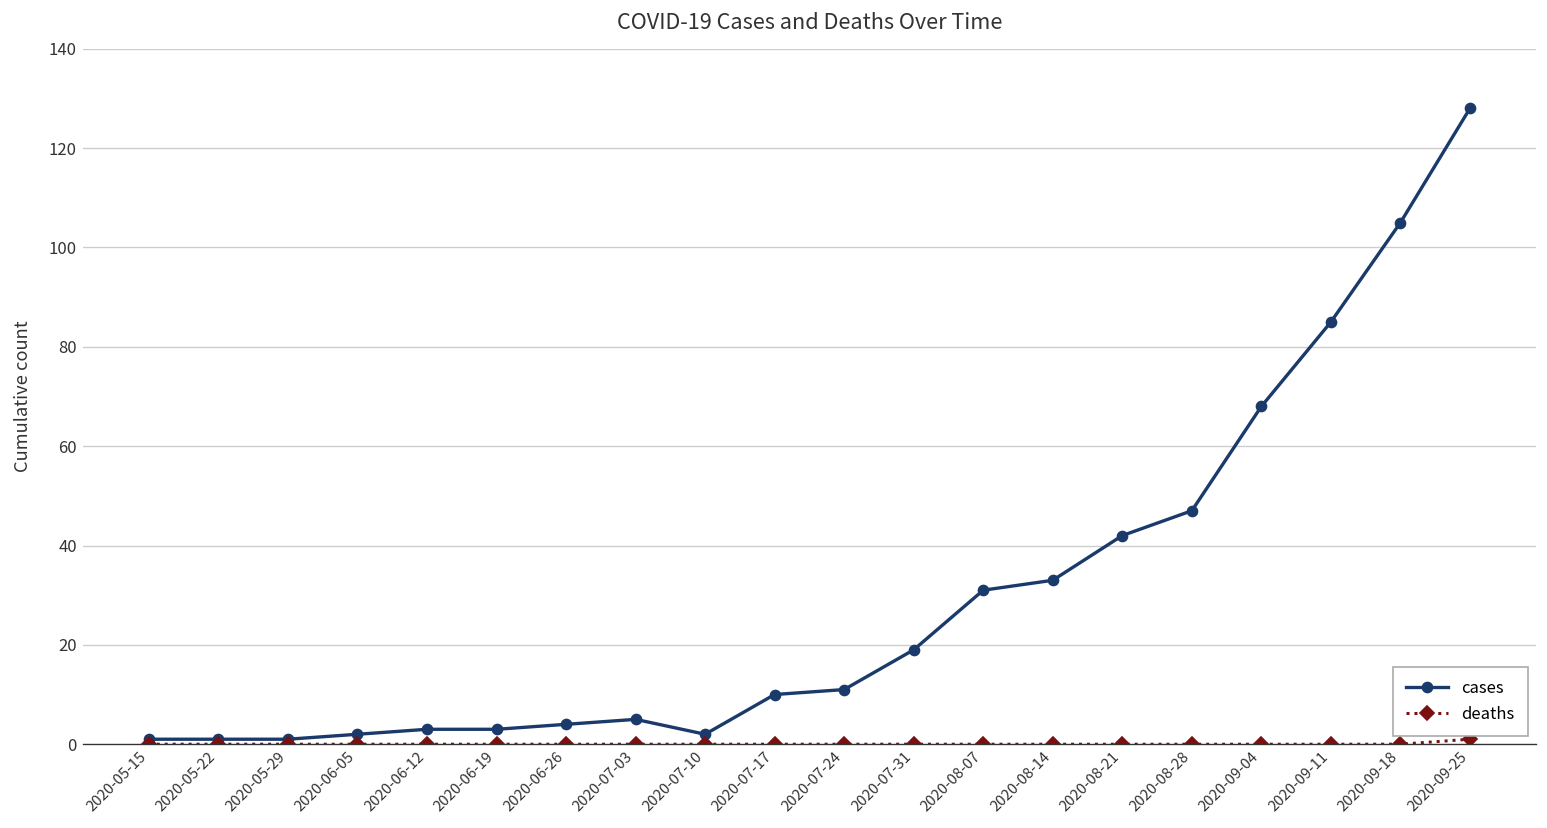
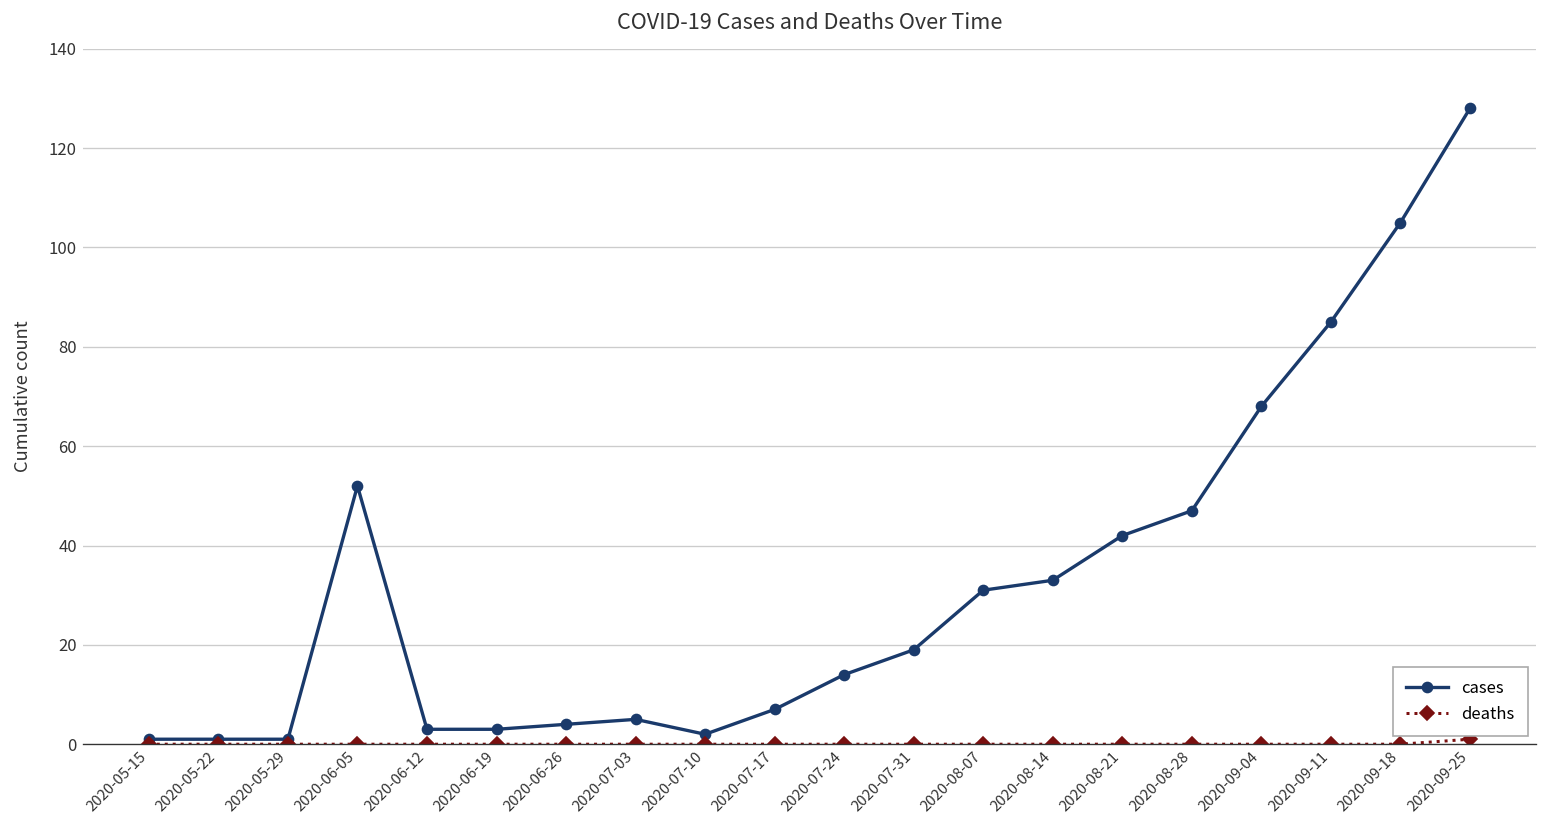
  {
    "cases": {
      "2020-05-15": 1,
      "2020-05-22": 1,
      "2020-05-29": 1,
-     "2020-06-05": 2,
+     "2020-06-05": 52,
      "2020-06-12": 3,
      "2020-06-19": 3,
      "2020-06-26": 4,
      "2020-07-03": 5,
      "2020-07-10": 2,
-     "2020-07-17": 10,
-     "2020-07-24": 11,
+     "2020-07-17": 7,
+     "2020-07-24": 14,
      "2020-07-31": 19,
      "2020-08-07": 31,
      "2020-08-14": 33,
      "2020-08-21": 42,
      "2020-08-28": 47,
      "2020-09-04": 68,
      "2020-09-11": 85,
      "2020-09-18": 105,
      "2020-09-25": 128
    },
    "deaths": {
      "2020-05-15": 0,
      "2020-05-22": 0,
      "2020-05-29": 0,
      "2020-06-05": 0,
      "2020-06-12": 0,
      "2020-06-19": 0,
      "2020-06-26": 0,
      "2020-07-03": 0,
      "2020-07-10": 0,
      "2020-07-17": 0,
      "2020-07-24": 0,
      "2020-07-31": 0,
      "2020-08-07": 0,
      "2020-08-14": 0,
      "2020-08-21": 0,
      "2020-08-28": 0,
      "2020-09-04": 0,
      "2020-09-11": 0,
      "2020-09-18": 0,
      "2020-09-25": 1
    }
  }
